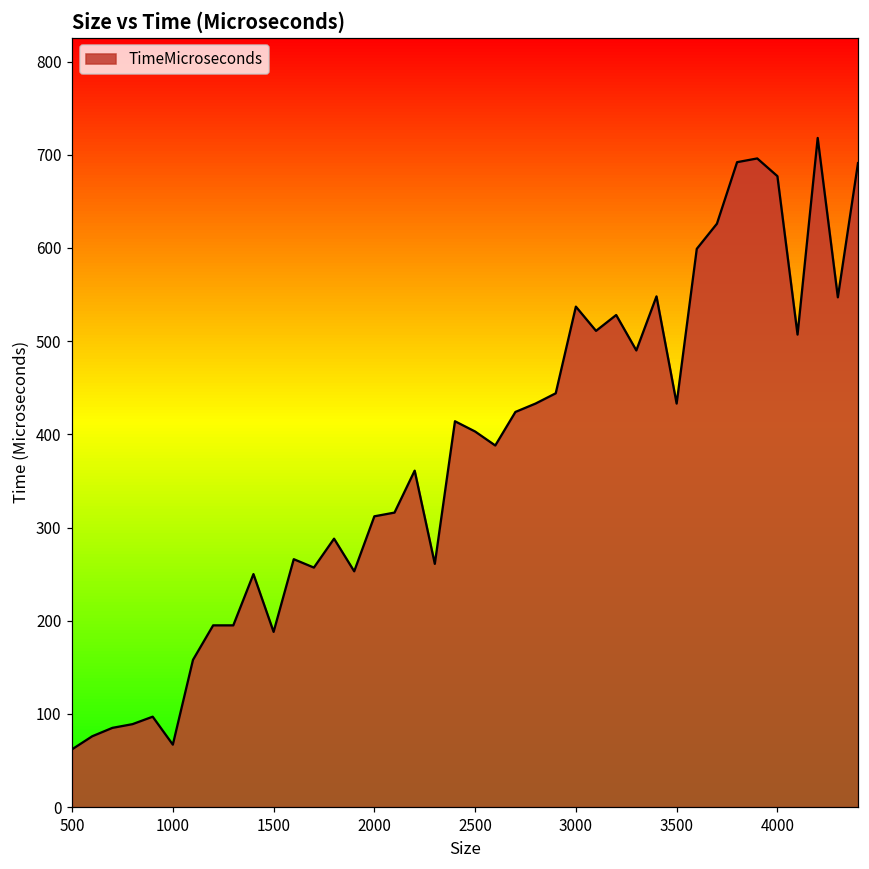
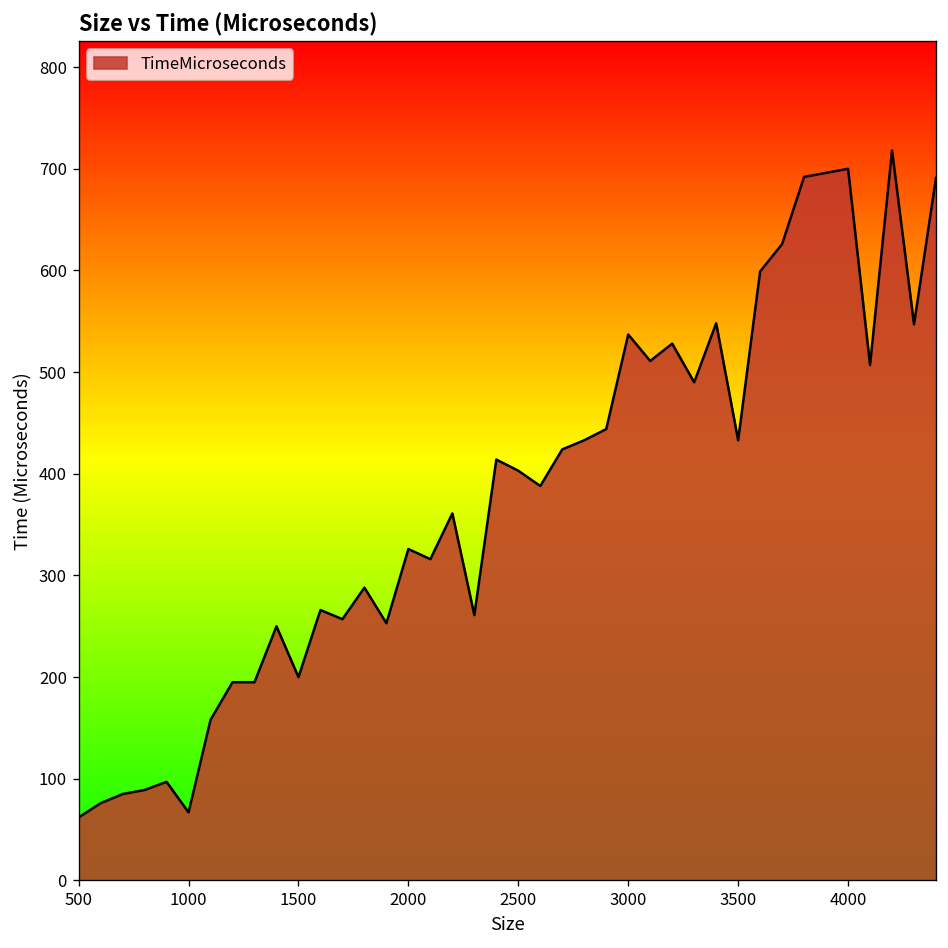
  {
    "500": 60,
    "1000": 70,
-   "1500": 190,
-   "2000": 310,
+   "1500": 200,
+   "2000": 330,
    "2500": 400,
    "3000": 540,
    "3500": 430,
-   "4000": 680
+   "4000": 700
  }
